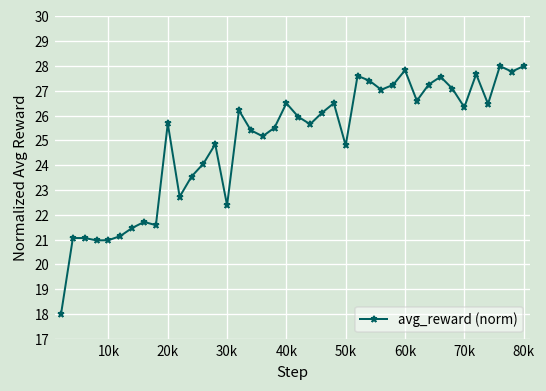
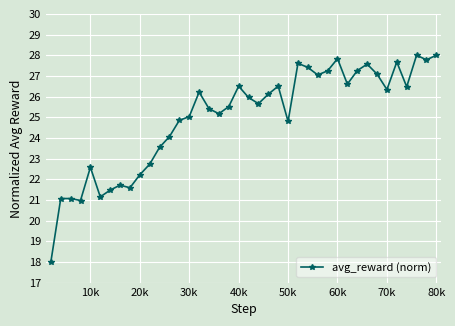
  {
-   "10k": 21.0,
-   "20k": 25.7,
-   "30k": 22.4,
+   "10k": 22.6,
+   "20k": 22.2,
+   "30k": 25.0,
    "40k": 26.5,
    "50k": 24.8,
    "60k": 27.8,
    "70k": 26.3,
    "80k": 28.0
  }
